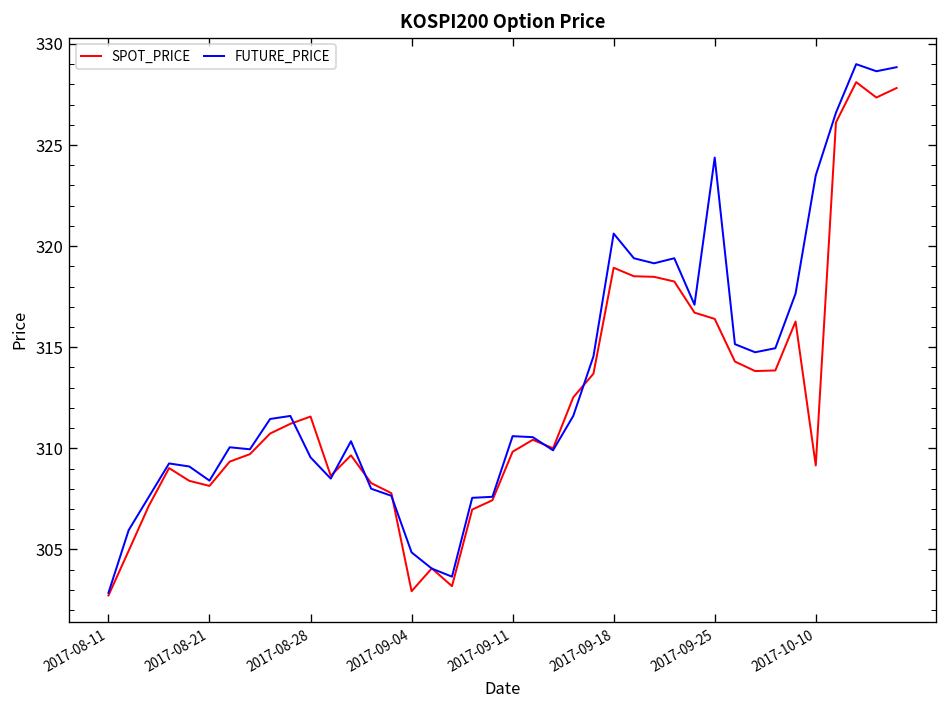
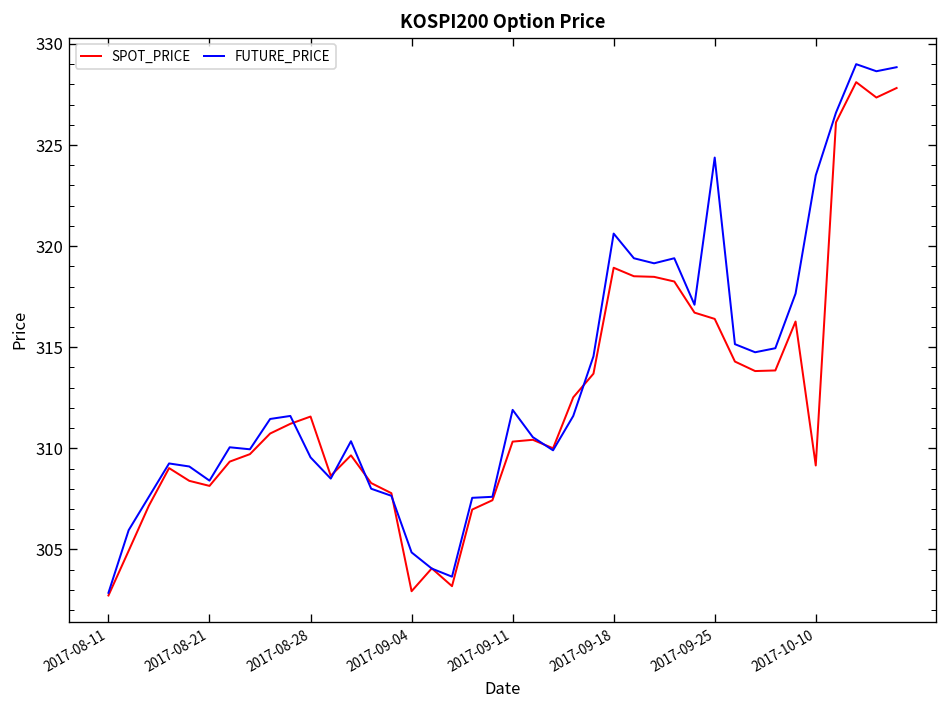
  {
    "SPOT_PRICE": {
      "2017-08-21": 308.1,
      "2017-08-28": 311.6,
      "2017-09-04": 302.9,
-     "2017-09-11": 309.8,
+     "2017-09-11": 310.3,
      "2017-09-18": 318.9,
      "2017-09-25": 316.4,
      "2017-10-10": 309.2
    },
    "FUTURE_PRICE": {
      "2017-08-21": 308.4,
      "2017-08-28": 309.6,
      "2017-09-04": 304.9,
-     "2017-09-11": 310.6,
+     "2017-09-11": 311.9,
      "2017-09-18": 320.6,
      "2017-09-25": 324.4,
      "2017-10-10": 323.5
    }
  }
